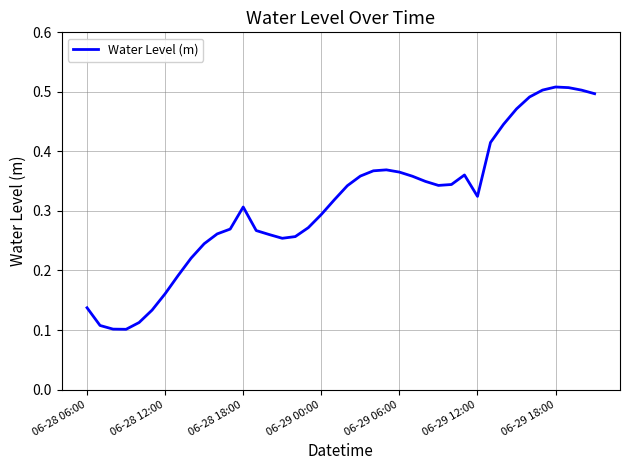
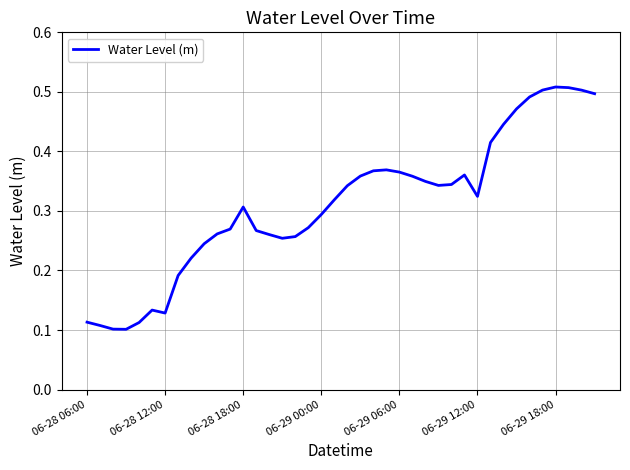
  {
-   "06-28 06:00": 0.14,
-   "06-28 12:00": 0.16,
+   "06-28 06:00": 0.11,
+   "06-28 12:00": 0.13,
    "06-28 18:00": 0.31,
    "06-29 00:00": 0.29,
    "06-29 06:00": 0.37,
    "06-29 12:00": 0.32,
    "06-29 18:00": 0.51
  }
